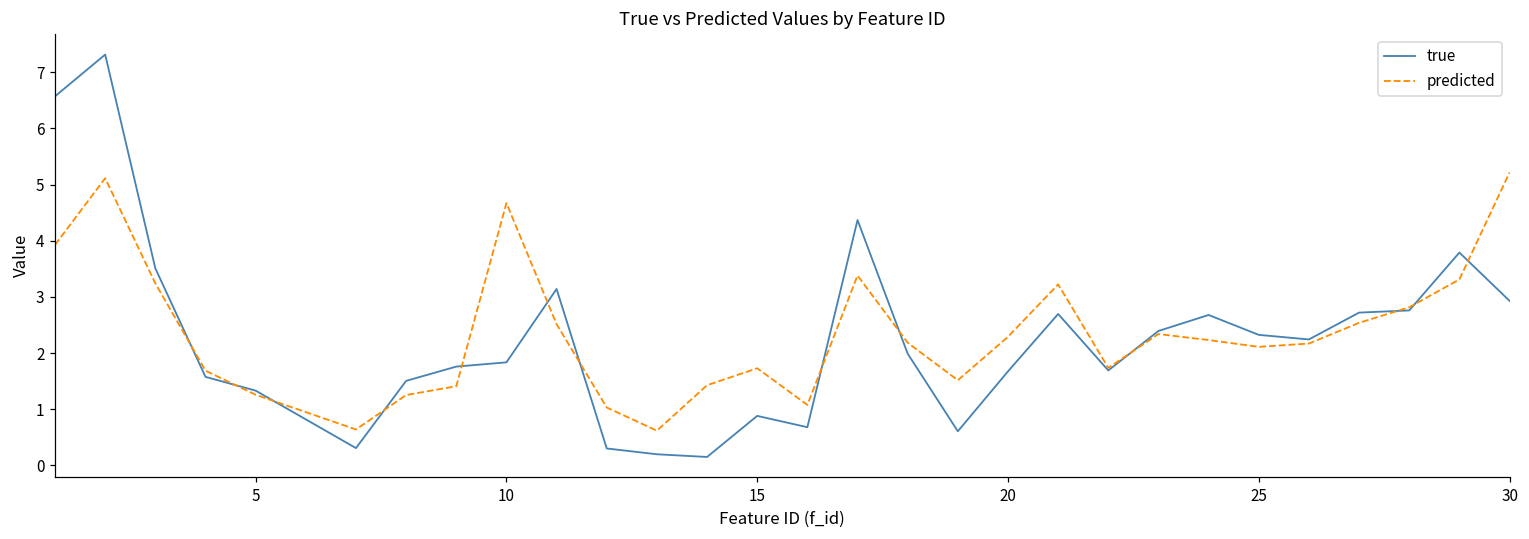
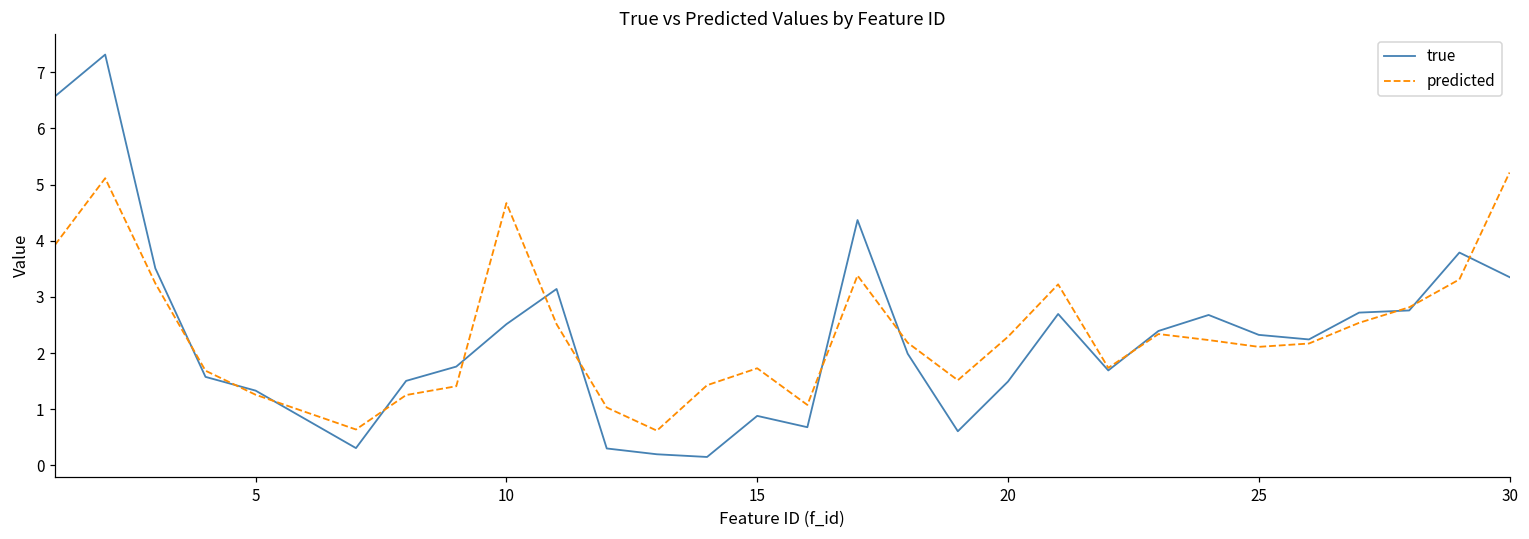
  {
    "true": {
      "5": 1.3,
-     "10": 1.8,
+     "10": 2.5,
      "15": 0.9,
-     "20": 1.7,
+     "20": 1.5,
      "25": 2.3,
-     "30": 2.9
+     "30": 3.4
    },
    "predicted": {
      "5": 1.3,
      "10": 4.7,
      "15": 1.7,
      "20": 2.3,
      "25": 2.1,
      "30": 5.2
    }
  }
